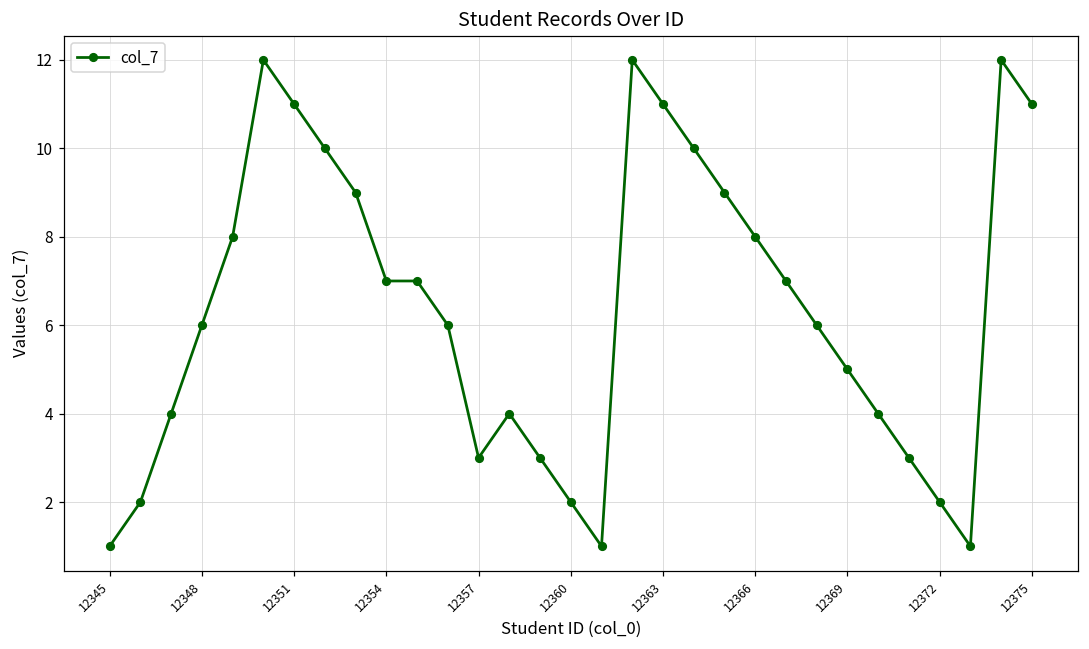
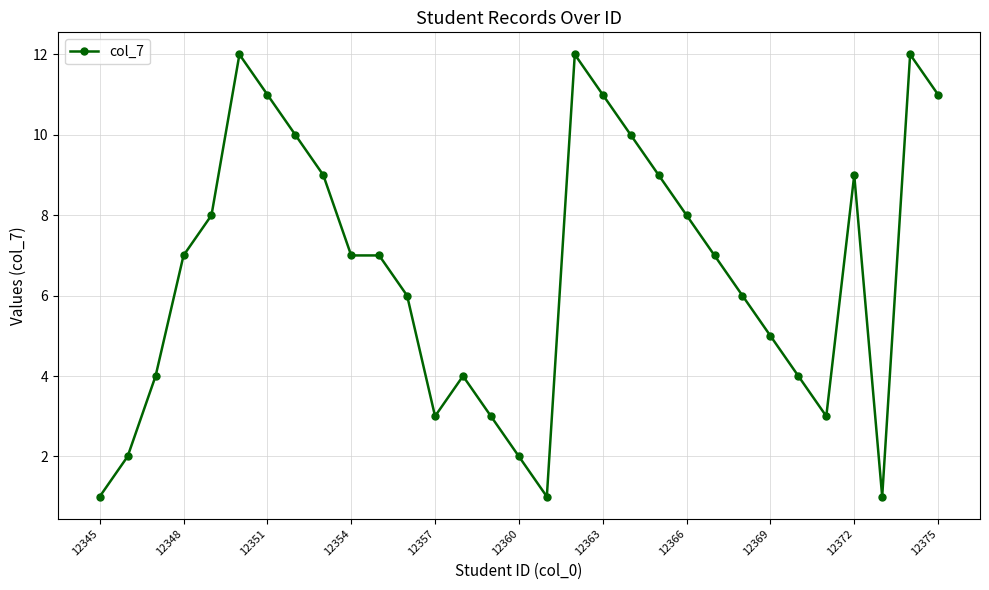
  {
    "12345": 1,
-   "12348": 6,
+   "12348": 7,
    "12351": 11,
    "12354": 7,
    "12357": 3,
    "12360": 2,
    "12363": 11,
    "12366": 8,
    "12369": 5,
-   "12372": 2,
+   "12372": 9,
    "12375": 11
  }
